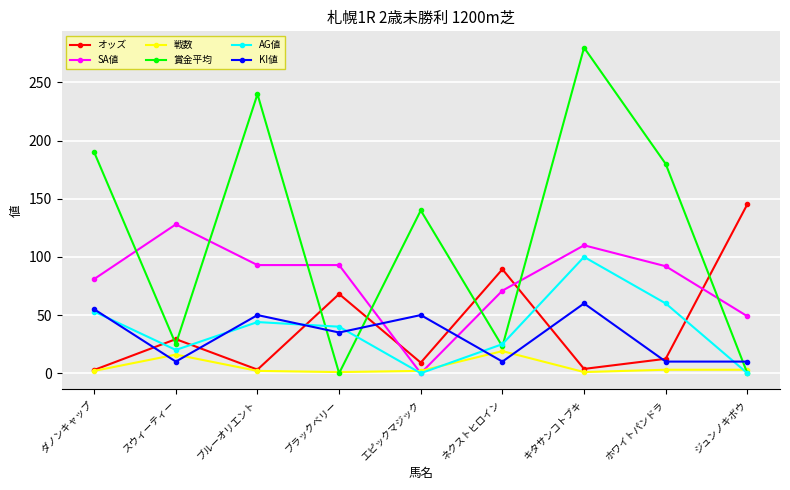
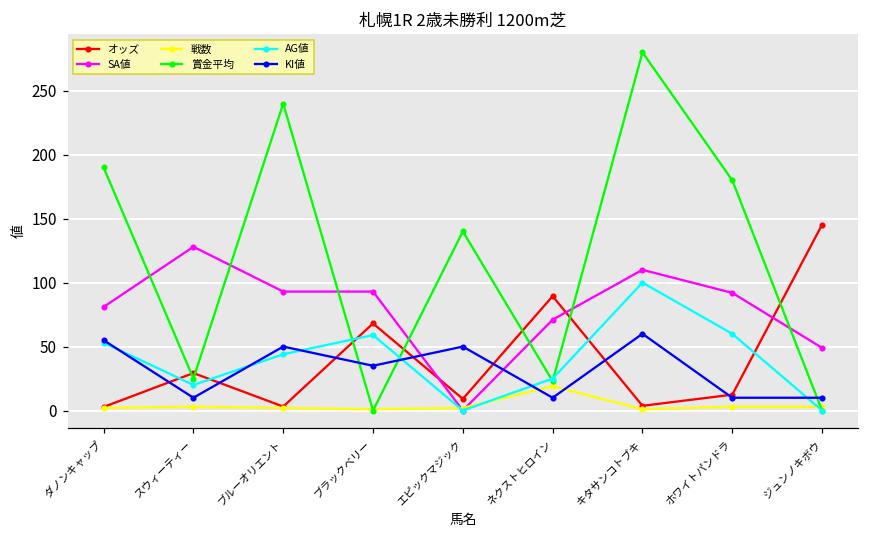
  {
    "オッズ": {
      "スウィーティー": 29,
      "ブラックベリー": 68,
      "エピックマジック": 9,
      "ネクストヒロイン": 89,
      "キタサンコトブキ": 4,
      "ホワイトパンドラ": 12,
      "ジュンノキボウ": 145
    },
    "SA値": {
      "ダノンキャップ": 81,
      "スウィーティー": 128,
      "ブルーオリエント": 93,
      "ブラックベリー": 93,
      "ネクストヒロイン": 71,
      "キタサンコトブキ": 110,
      "ホワイトパンドラ": 92,
      "ジュンノキボウ": 49
    },
    "戦数": {
-     "スウィーティー": 16,
+     "スウィーティー": 3,
      "ネクストヒロイン": 19,
      "キタサンコトブキ": 1,
      "ホワイトパンドラ": 3,
      "ジュンノキボウ": 3
    },
    "賞金平均": {
      "ダノンキャップ": 190,
      "スウィーティー": 25,
      "ブルーオリエント": 240,
      "エピックマジック": 140,
      "キタサンコトブキ": 280,
      "ホワイトパンドラ": 180
    },
    "AG値": {
      "スウィーティー": 20,
      "ブルーオリエント": 44,
-     "ブラックベリー": 40,
+     "ブラックベリー": 59,
      "キタサンコトブキ": 100,
      "ホワイトパンドラ": 60
    },
    "KI値": {
      "スウィーティー": 10,
      "ブルーオリエント": 50,
      "ブラックベリー": 35,
      "エピックマジック": 50,
      "ネクストヒロイン": 10,
      "キタサンコトブキ": 60,
      "ホワイトパンドラ": 10,
      "ジュンノキボウ": 10
    }
  }
